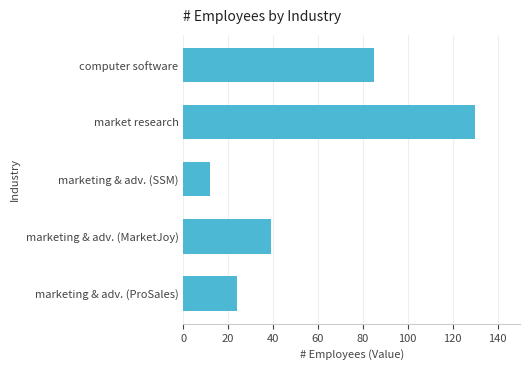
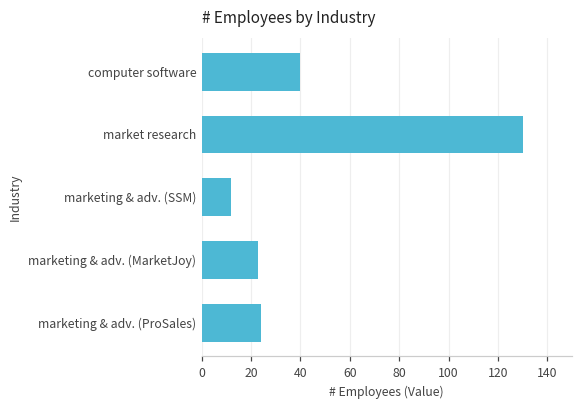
  {
-   "computer software": 85,
+   "computer software": 40,
    "market research": 130,
    "marketing & adv. (SSM)": 12,
-   "marketing & adv. (MarketJoy)": 39,
+   "marketing & adv. (MarketJoy)": 23,
    "marketing & adv. (ProSales)": 24
  }
